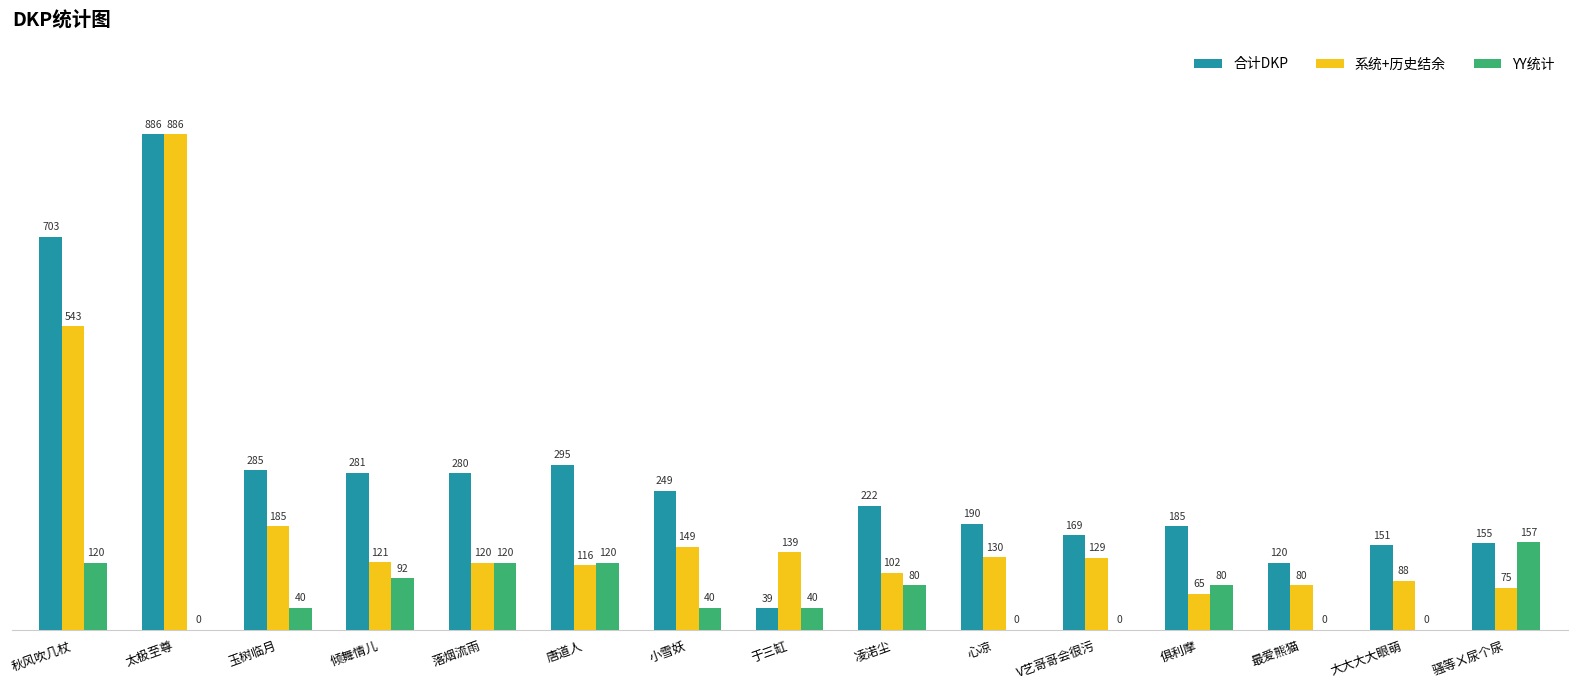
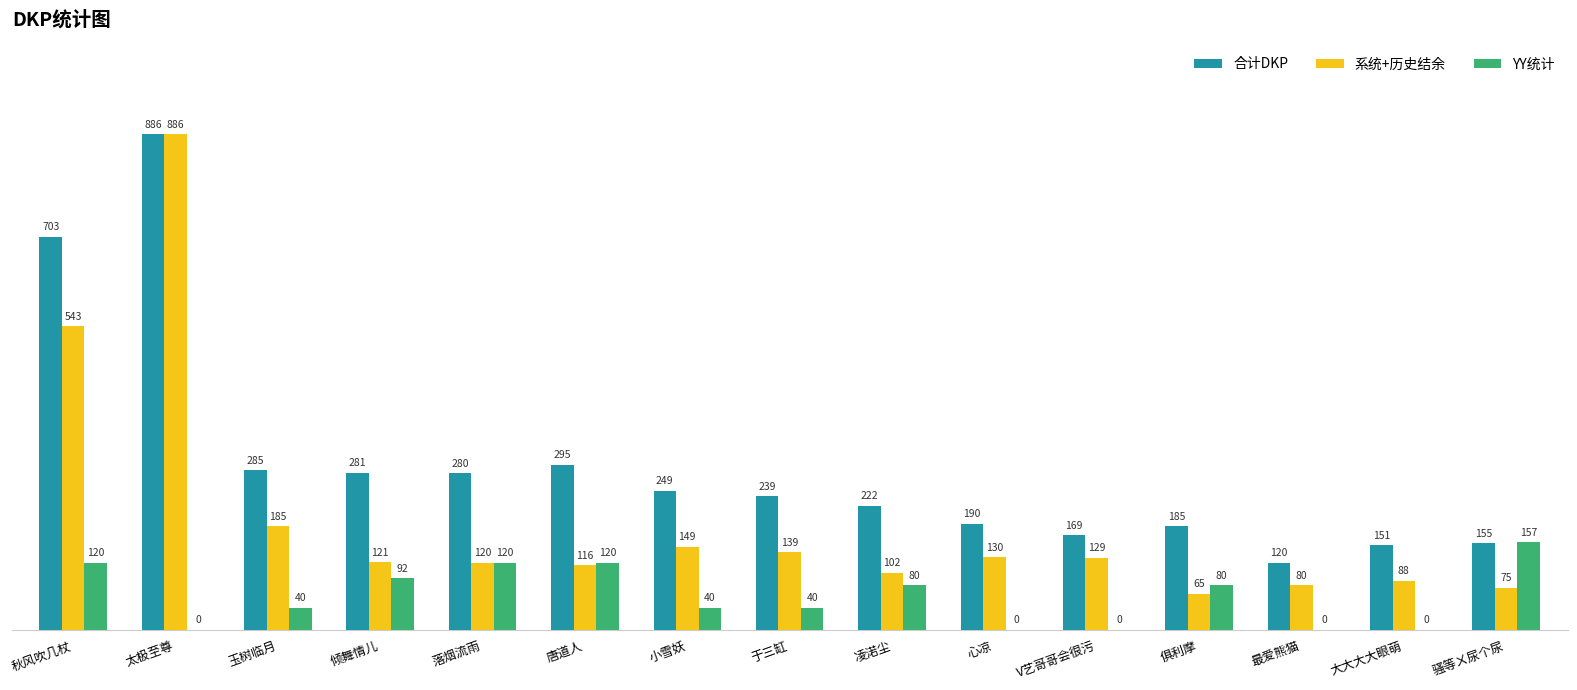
  {
    "合计DKP": {
      "秋风吹几杖": 703,
      "太极至尊": 886,
      "玉树临月": 285,
      "倾舞情儿": 281,
      "落烟流雨": 280,
      "唐道人": 295,
      "小雪妖": 249,
-     "于三缸": 39,
+     "于三缸": 239,
      "凌渃尘": 222,
      "心凉": 190,
      "V艺哥哥会很污": 169,
      "俱利摩": 185,
      "最爱熊猫": 120,
      "大大大大眼萌": 151,
      "骚等ㄨ尿个尿": 155
    },
    "系统+历史结余": {
      "秋风吹几杖": 543,
      "太极至尊": 886,
      "玉树临月": 185,
      "倾舞情儿": 121,
      "落烟流雨": 120,
      "唐道人": 116,
      "小雪妖": 149,
      "于三缸": 139,
      "凌渃尘": 102,
      "心凉": 130,
      "V艺哥哥会很污": 129,
      "俱利摩": 65,
      "最爱熊猫": 80,
      "大大大大眼萌": 88,
      "骚等ㄨ尿个尿": 75
    },
    "YY统计": {
      "秋风吹几杖": 120,
      "太极至尊": 0,
      "玉树临月": 40,
      "倾舞情儿": 92,
      "落烟流雨": 120,
      "唐道人": 120,
      "小雪妖": 40,
      "于三缸": 40,
      "凌渃尘": 80,
      "心凉": 0,
      "V艺哥哥会很污": 0,
      "俱利摩": 80,
      "最爱熊猫": 0,
      "大大大大眼萌": 0,
      "骚等ㄨ尿个尿": 157
    }
  }
